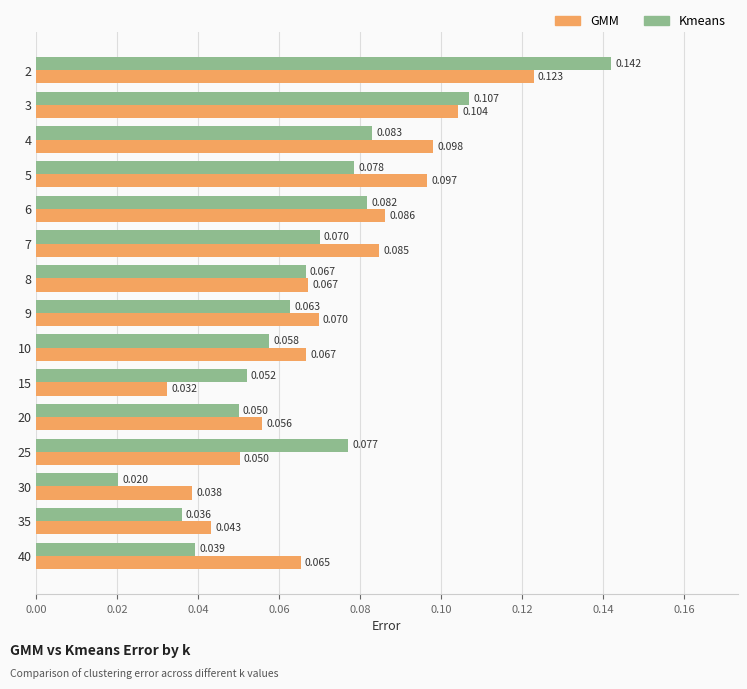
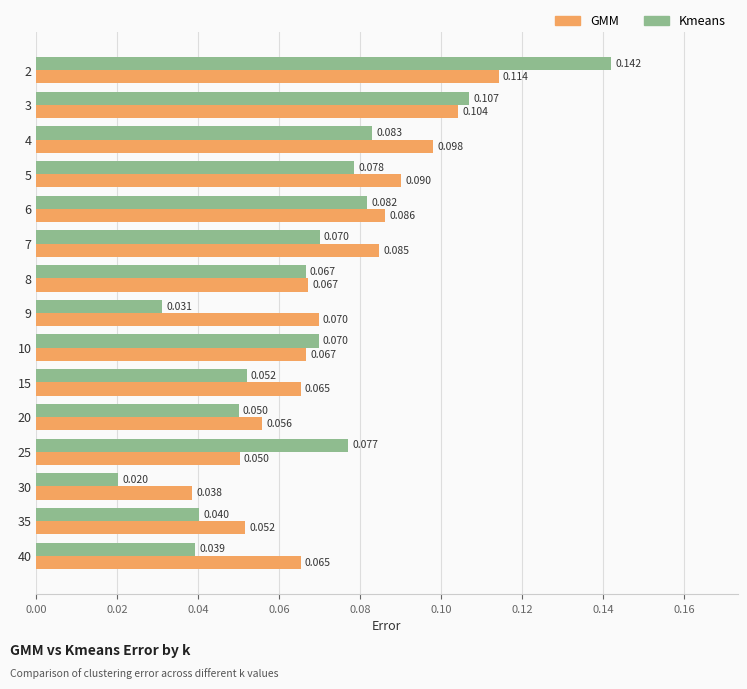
  {
    "GMM": {
-     "2": 0.123,
+     "2": 0.114,
      "3": 0.104,
      "4": 0.098,
-     "5": 0.097,
+     "5": 0.090,
      "6": 0.086,
      "7": 0.085,
      "8": 0.067,
      "9": 0.070,
      "10": 0.067,
-     "15": 0.032,
+     "15": 0.065,
      "20": 0.056,
      "25": 0.050,
      "30": 0.038,
-     "35": 0.043,
+     "35": 0.052,
      "40": 0.065
    },
    "Kmeans": {
      "2": 0.142,
      "3": 0.107,
      "4": 0.083,
      "5": 0.078,
      "6": 0.082,
      "7": 0.070,
      "8": 0.067,
-     "9": 0.063,
-     "10": 0.058,
+     "9": 0.031,
+     "10": 0.070,
      "15": 0.052,
      "20": 0.050,
      "25": 0.077,
      "30": 0.020,
-     "35": 0.036,
+     "35": 0.040,
      "40": 0.039
    }
  }
